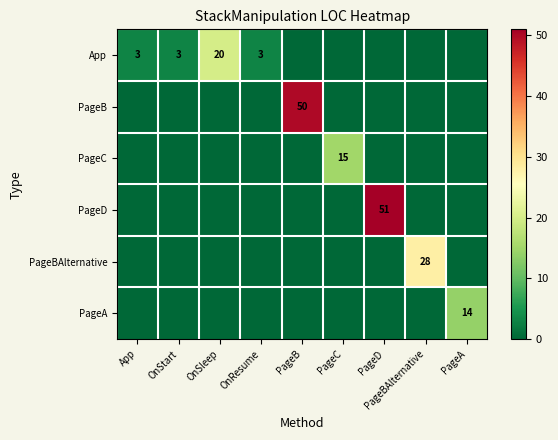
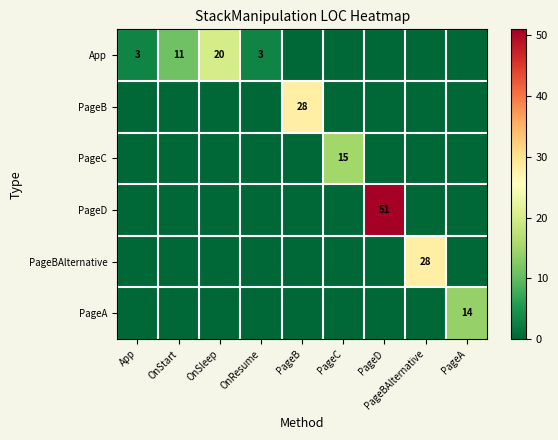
  {
    "App": {
      "App": 3,
-     "OnStart": 3,
+     "OnStart": 11,
      "OnSleep": 20,
      "OnResume": 3
    },
    "PageB": {
-     "PageB": 50
+     "PageB": 28
    },
    "PageC": {
      "PageC": 15
    },
    "PageD": {
      "PageD": 51
    },
    "PageBAlternative": {
      "PageBAlternative": 28
    },
    "PageA": {
      "PageA": 14
    }
  }
